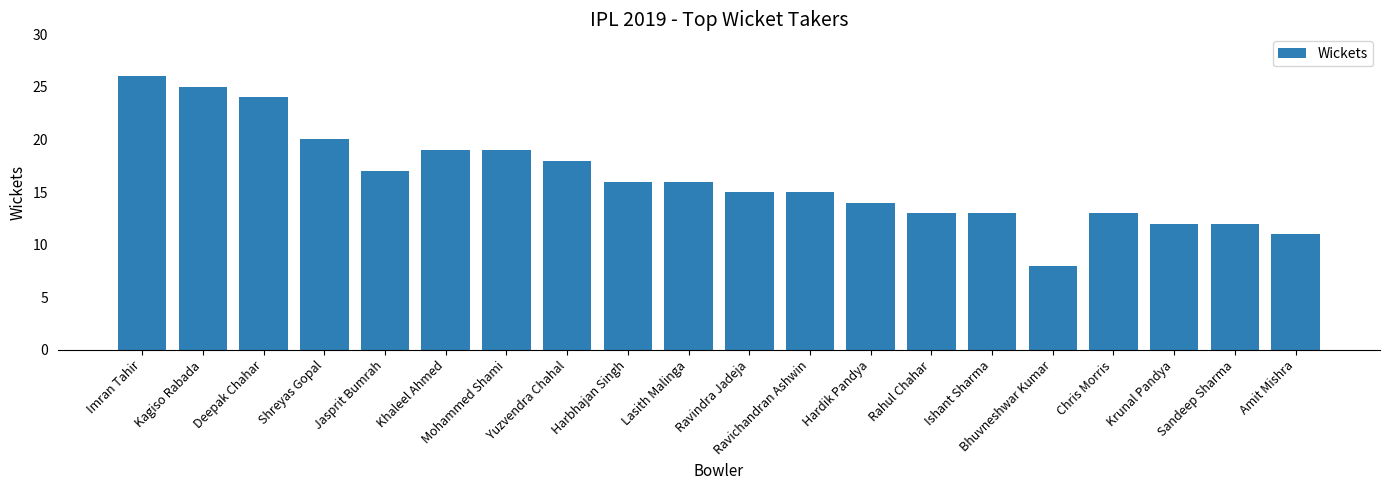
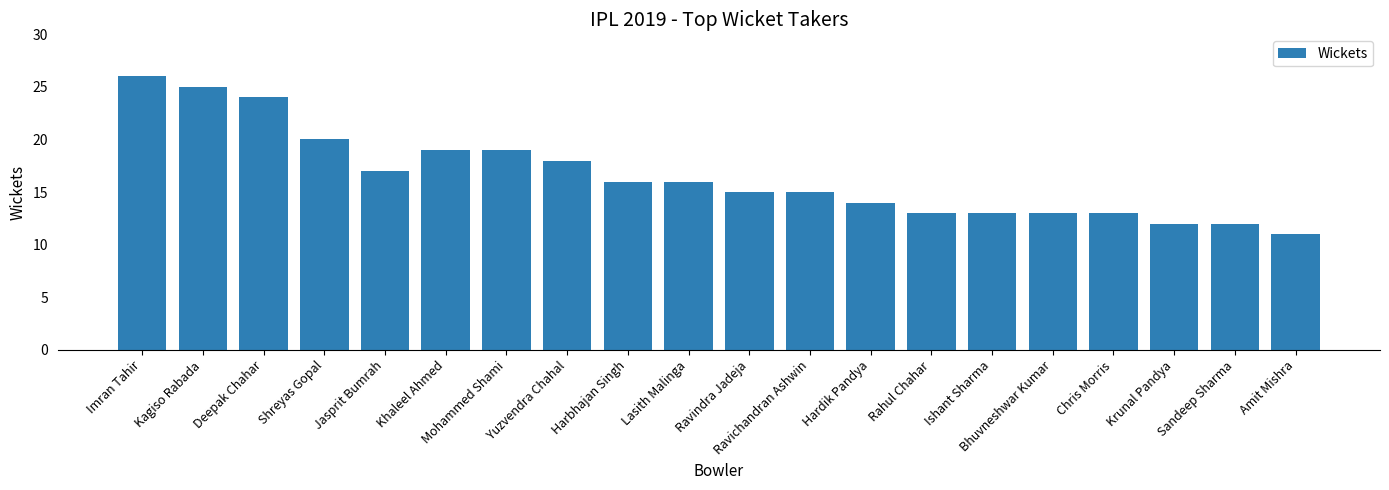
  {
    "Imran Tahir": 26,
    "Kagiso Rabada": 25,
    "Deepak Chahar": 24,
    "Shreyas Gopal": 20,
    "Jasprit Bumrah": 17,
    "Khaleel Ahmed": 19,
    "Mohammed Shami": 19,
    "Yuzvendra Chahal": 18,
    "Harbhajan Singh": 16,
    "Lasith Malinga": 16,
    "Ravindra Jadeja": 15,
    "Ravichandran Ashwin": 15,
    "Hardik Pandya": 14,
    "Rahul Chahar": 13,
    "Ishant Sharma": 13,
-   "Bhuvneshwar Kumar": 8,
+   "Bhuvneshwar Kumar": 13,
    "Chris Morris": 13,
    "Krunal Pandya": 12,
    "Sandeep Sharma": 12,
    "Amit Mishra": 11
  }
